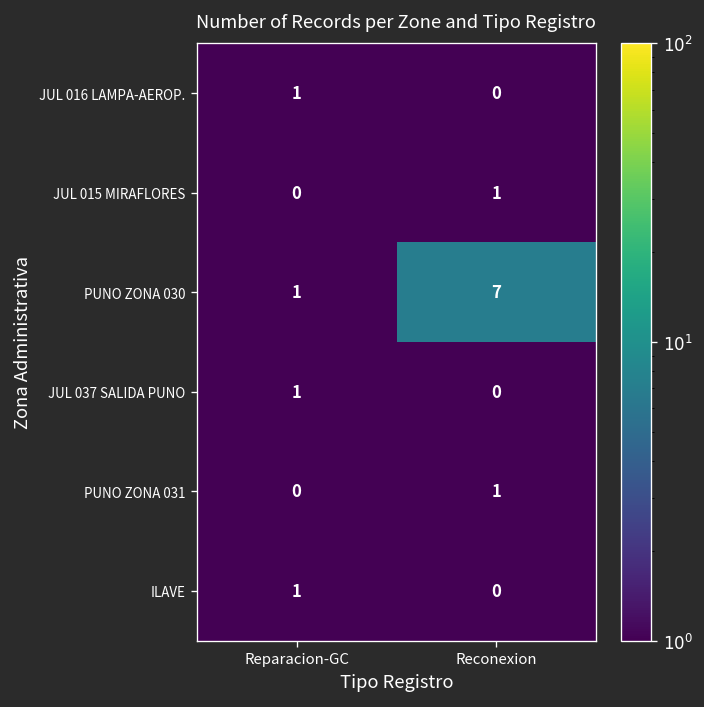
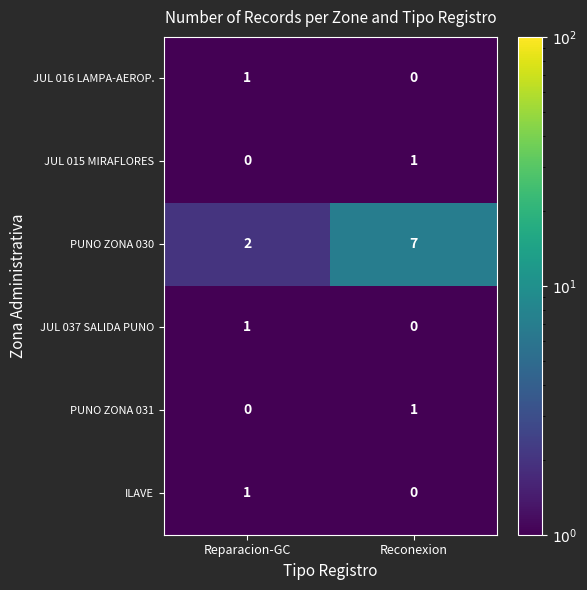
  {
    "JUL 016 LAMPA-AEROP.": {
      "Reparacion-GC": 1,
      "Reconexion": 0
    },
    "JUL 015 MIRAFLORES": {
      "Reparacion-GC": 0,
      "Reconexion": 1
    },
    "PUNO ZONA 030": {
-     "Reparacion-GC": 1,
+     "Reparacion-GC": 2,
      "Reconexion": 7
    },
    "JUL 037 SALIDA PUNO": {
      "Reparacion-GC": 1,
      "Reconexion": 0
    },
    "PUNO ZONA 031": {
      "Reparacion-GC": 0,
      "Reconexion": 1
    },
    "ILAVE": {
      "Reparacion-GC": 1,
      "Reconexion": 0
    }
  }
